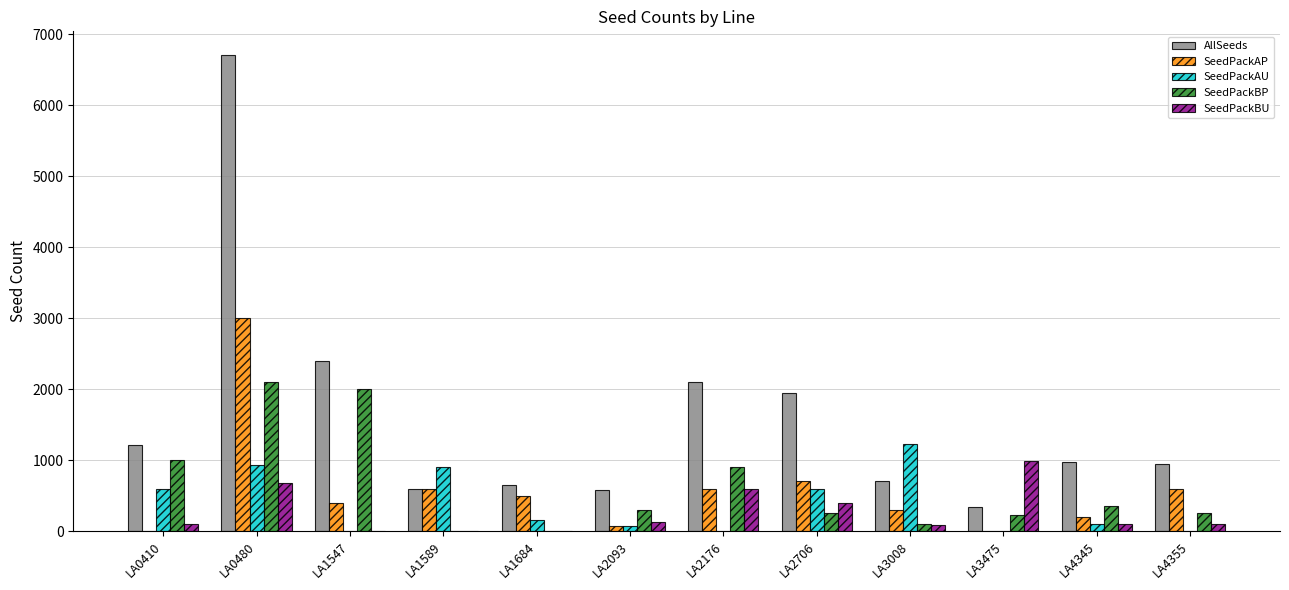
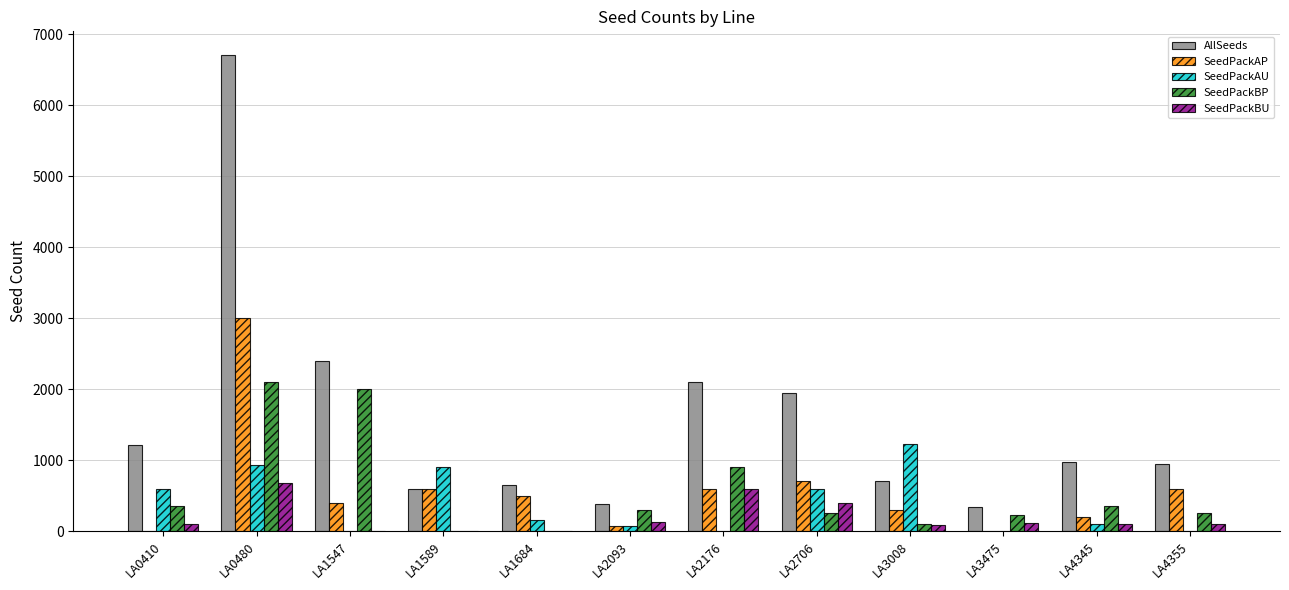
  {
    "AllSeeds": {
      "LA0410": 1200,
      "LA0480": 6700,
      "LA1547": 2400,
      "LA1589": 600,
      "LA1684": 700,
-     "LA2093": 600,
+     "LA2093": 400,
      "LA2176": 2100,
      "LA2706": 2000,
      "LA3008": 700,
      "LA3475": 300,
      "LA4345": 1000,
      "LA4355": 1000
    },
    "SeedPackAP": {
      "LA0410": 0,
      "LA0480": 3000,
      "LA1547": 400,
      "LA1589": 600,
      "LA1684": 500,
      "LA2093": 100,
      "LA2176": 600,
      "LA2706": 700,
      "LA3008": 300,
      "LA3475": 0,
      "LA4345": 200,
      "LA4355": 600
    },
    "SeedPackAU": {
      "LA0410": 600,
      "LA0480": 900,
      "LA1547": 0,
      "LA1589": 900,
      "LA1684": 200,
      "LA2093": 100,
      "LA2176": 0,
      "LA2706": 600,
      "LA3008": 1200,
      "LA3475": 0,
      "LA4345": 100,
      "LA4355": 0
    },
    "SeedPackBP": {
-     "LA0410": 1000,
+     "LA0410": 400,
      "LA0480": 2100,
      "LA1547": 2000,
      "LA1589": 0,
      "LA1684": 0,
      "LA2093": 300,
      "LA2176": 900,
      "LA2706": 300,
      "LA3008": 100,
      "LA3475": 200,
      "LA4345": 400,
      "LA4355": 300
    },
    "SeedPackBU": {
      "LA0410": 100,
      "LA0480": 700,
      "LA1547": 0,
      "LA1589": 0,
      "LA1684": 0,
      "LA2093": 100,
      "LA2176": 600,
      "LA2706": 400,
      "LA3008": 100,
-     "LA3475": 1000,
+     "LA3475": 100,
      "LA4345": 100,
      "LA4355": 100
    }
  }
